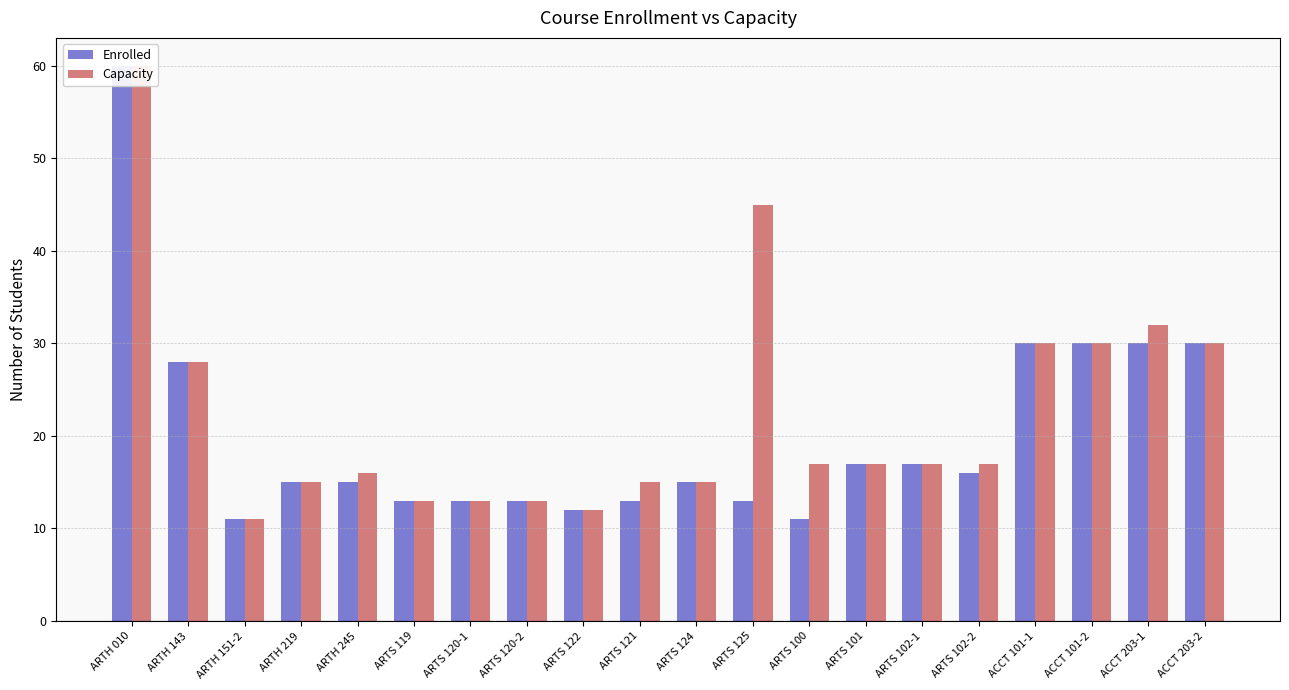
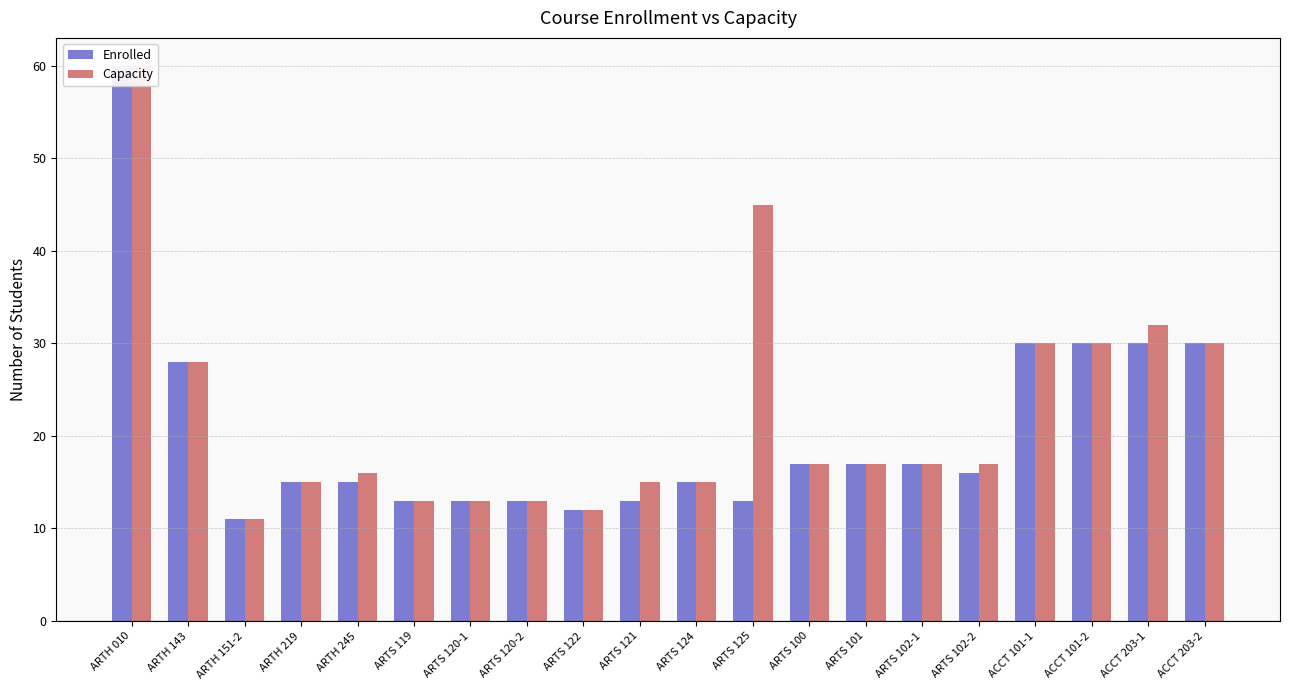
  {
    "Enrolled": {
      "ARTH 143": 28,
      "ARTH 151-2": 11,
      "ARTH 219": 15,
      "ARTH 245": 15,
      "ARTS 119": 13,
      "ARTS 120-1": 13,
      "ARTS 120-2": 13,
      "ARTS 122": 12,
      "ARTS 121": 13,
      "ARTS 124": 15,
      "ARTS 125": 13,
-     "ARTS 100": 11,
+     "ARTS 100": 17,
      "ARTS 101": 17,
      "ARTS 102-1": 17,
      "ARTS 102-2": 16,
      "ACCT 101-1": 30,
      "ACCT 101-2": 30,
      "ACCT 203-1": 30,
      "ACCT 203-2": 30
    },
    "Capacity": {
      "ARTH 143": 28,
      "ARTH 151-2": 11,
      "ARTH 219": 15,
      "ARTH 245": 16,
      "ARTS 119": 13,
      "ARTS 120-1": 13,
      "ARTS 120-2": 13,
      "ARTS 122": 12,
      "ARTS 121": 15,
      "ARTS 124": 15,
      "ARTS 125": 45,
      "ARTS 100": 17,
      "ARTS 101": 17,
      "ARTS 102-1": 17,
      "ARTS 102-2": 17,
      "ACCT 101-1": 30,
      "ACCT 101-2": 30,
      "ACCT 203-1": 32,
      "ACCT 203-2": 30
    }
  }
